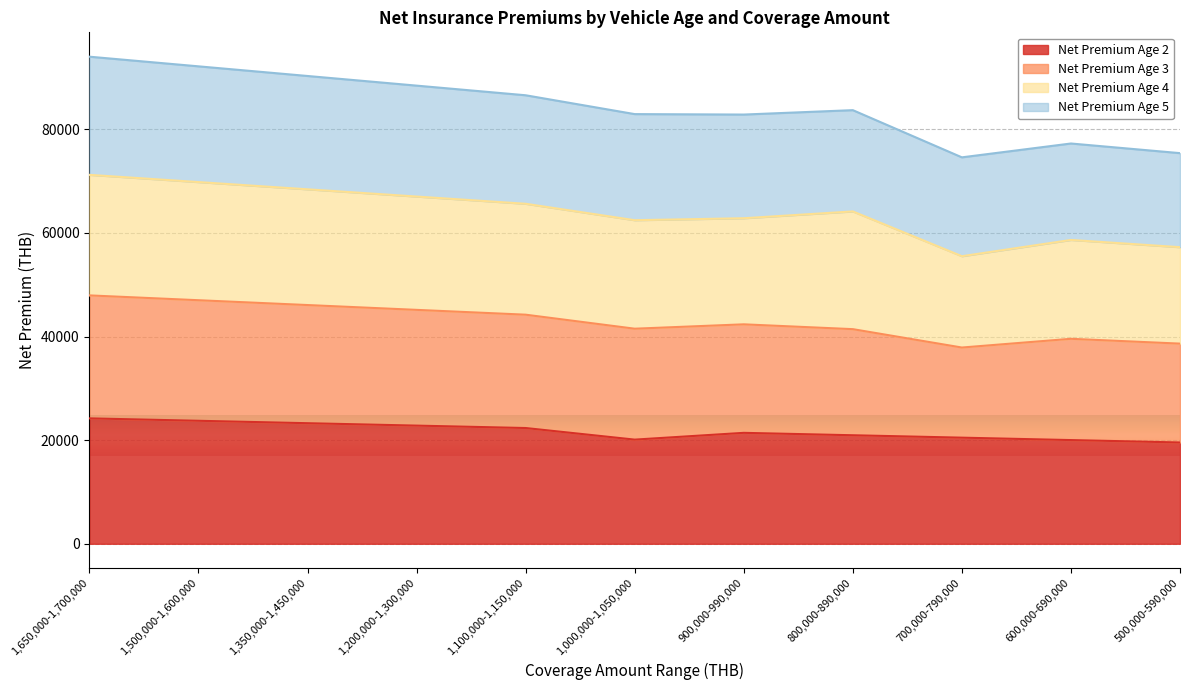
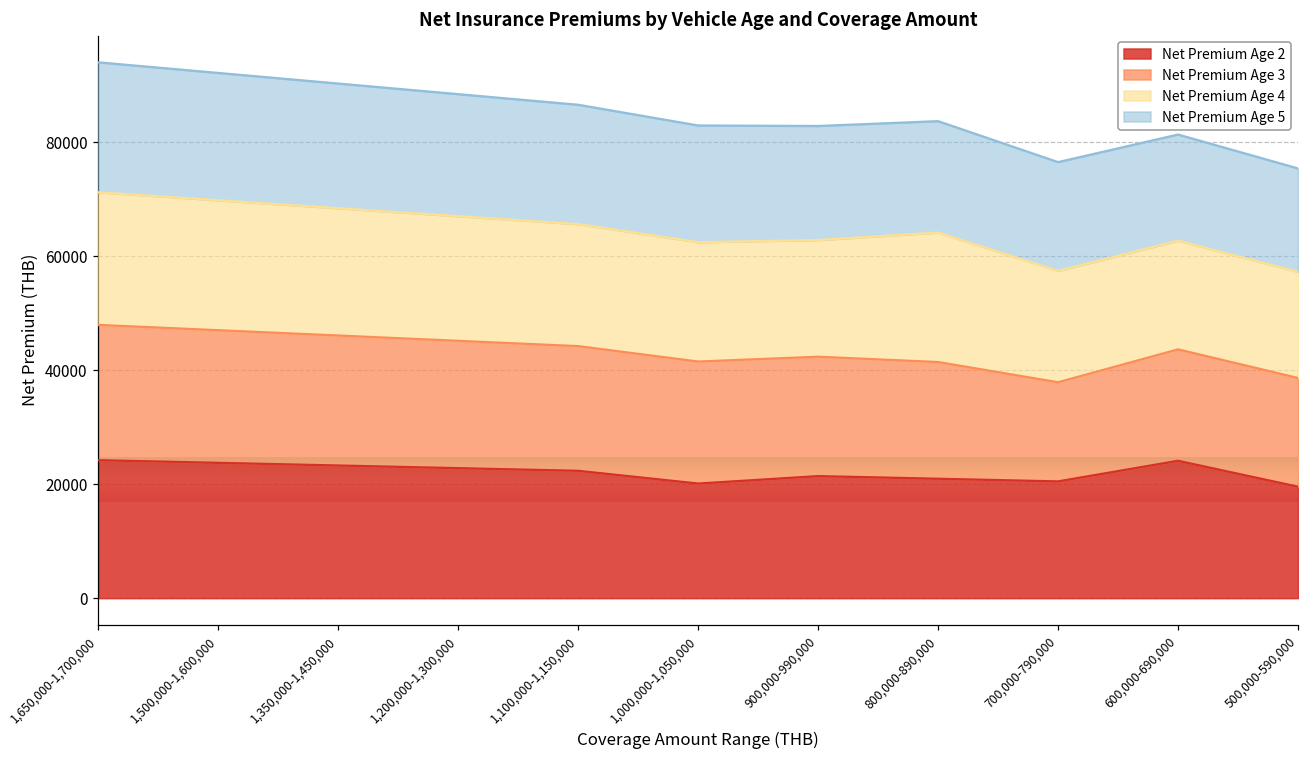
  {
    "Net Premium Age 2": {
      "1,650,000-1,700,000": 24000,
      "1,500,000-1,600,000": 24000,
      "1,350,000-1,450,000": 23000,
      "1,200,000-1,300,000": 23000,
      "1,100,000-1,150,000": 22000,
      "1,000,000-1,050,000": 20000,
      "900,000-990,000": 21000,
      "800,000-890,000": 21000,
      "700,000-790,000": 20000,
-     "600,000-690,000": 20000,
+     "600,000-690,000": 24000,
      "500,000-590,000": 20000
    },
    "Net Premium Age 3": {
      "1,650,000-1,700,000": 24000,
      "1,500,000-1,600,000": 23000,
      "1,350,000-1,450,000": 23000,
      "1,200,000-1,300,000": 22000,
      "1,100,000-1,150,000": 22000,
      "1,000,000-1,050,000": 21000,
      "900,000-990,000": 21000,
      "800,000-890,000": 20000,
      "700,000-790,000": 17000,
      "600,000-690,000": 20000,
      "500,000-590,000": 19000
    },
    "Net Premium Age 4": {
      "1,650,000-1,700,000": 23000,
      "1,500,000-1,600,000": 23000,
      "1,350,000-1,450,000": 22000,
      "1,200,000-1,300,000": 22000,
      "1,100,000-1,150,000": 21000,
      "1,000,000-1,050,000": 21000,
      "900,000-990,000": 20000,
      "800,000-890,000": 23000,
-     "700,000-790,000": 18000,
+     "700,000-790,000": 20000,
      "600,000-690,000": 19000,
      "500,000-590,000": 19000
    },
    "Net Premium Age 5": {
      "1,650,000-1,700,000": 23000,
      "1,500,000-1,600,000": 22000,
      "1,350,000-1,450,000": 22000,
      "1,200,000-1,300,000": 21000,
      "1,100,000-1,150,000": 21000,
      "1,000,000-1,050,000": 20000,
      "900,000-990,000": 20000,
      "800,000-890,000": 20000,
      "700,000-790,000": 19000,
      "600,000-690,000": 19000,
      "500,000-590,000": 18000
    }
  }
